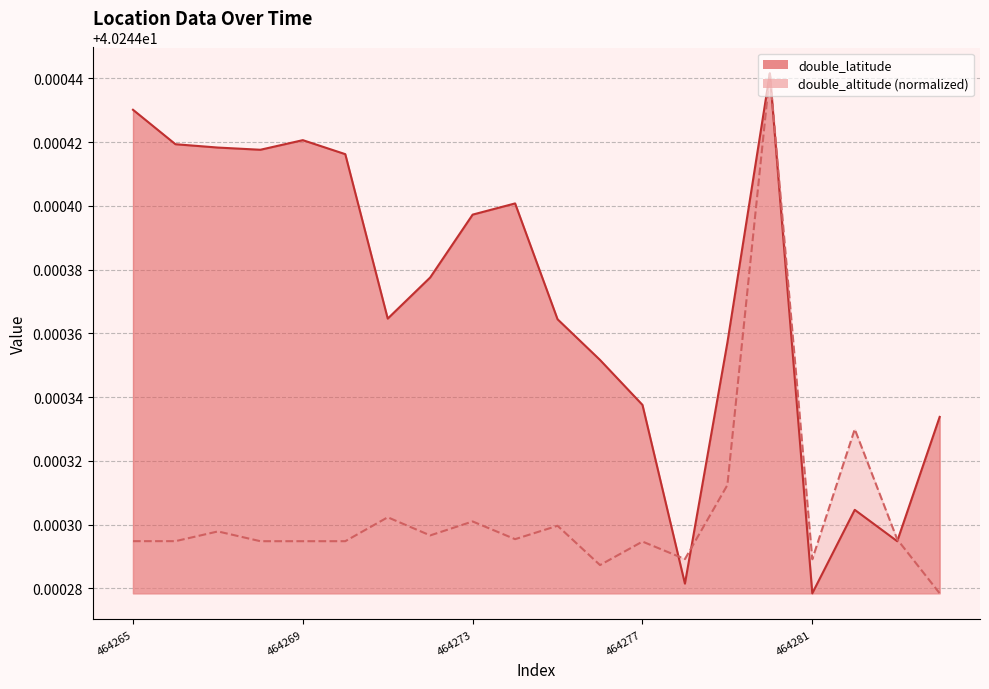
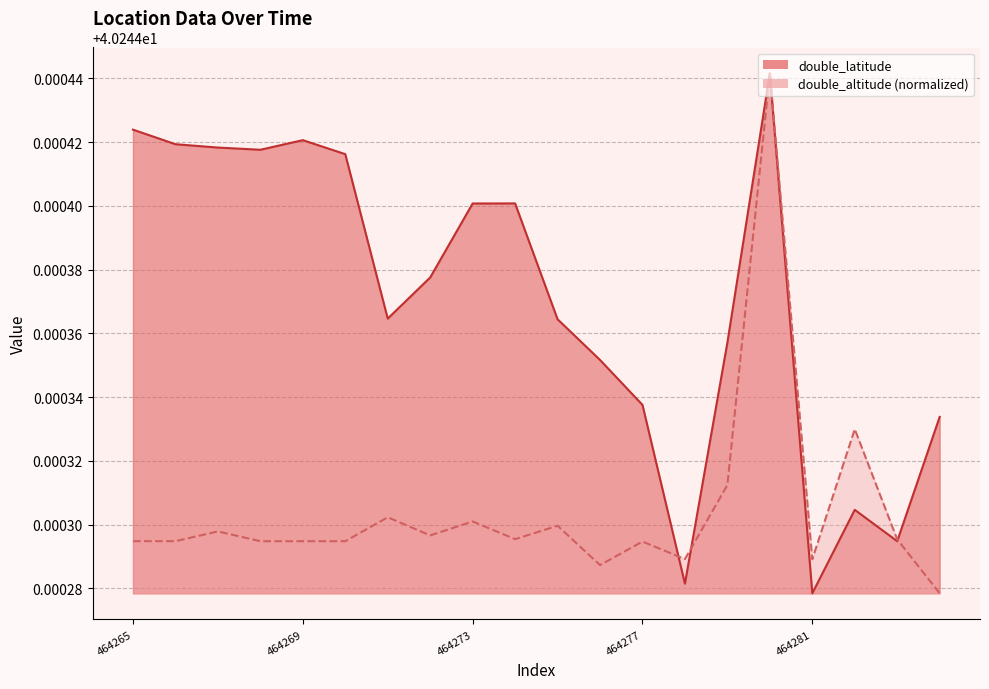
  {
    "double_latitude": {
-     "464265": 40.244430,
+     "464265": 40.244424,
      "464269": 40.244421,
-     "464273": 40.244397,
+     "464273": 40.244401,
      "464277": 40.244338,
      "464281": 40.244278
    }
  }
